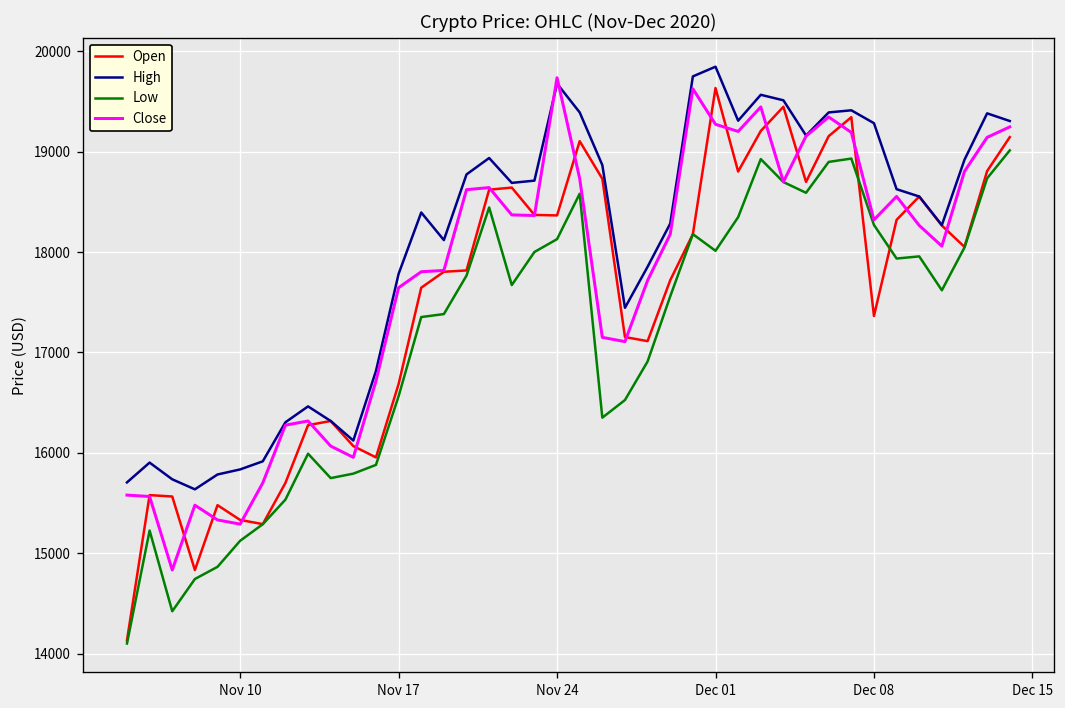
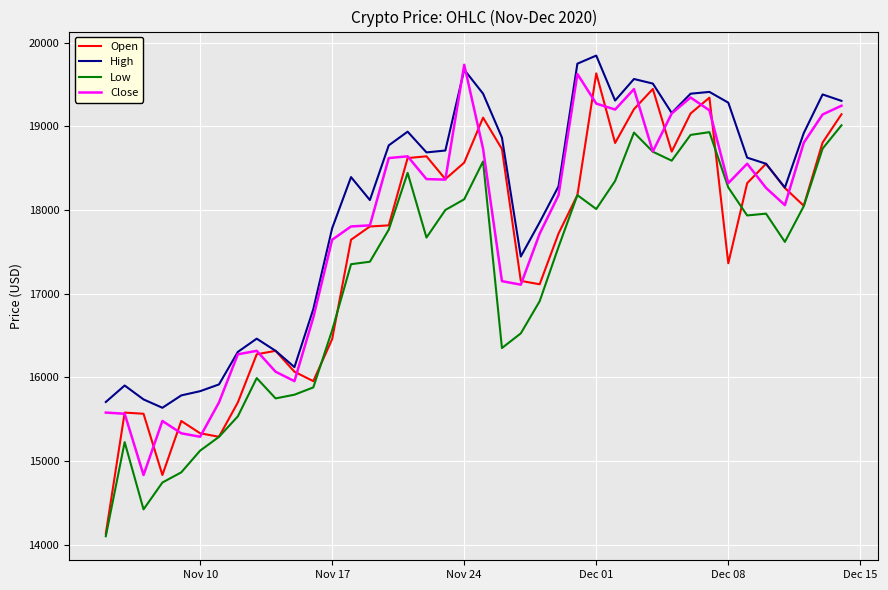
  {
    "Open": {
      "Nov 10": 15300,
-     "Nov 17": 16700,
-     "Nov 24": 18400,
+     "Nov 17": 16500,
+     "Nov 24": 18600,
      "Dec 01": 19600,
      "Dec 08": 17400
    },
    "High": {
      "Nov 10": 15800,
      "Nov 17": 17800,
      "Nov 24": 19700,
      "Dec 01": 19800,
      "Dec 08": 19300
    },
    "Low": {
      "Nov 10": 15100,
      "Nov 17": 16600,
      "Nov 24": 18100,
      "Dec 01": 18000,
      "Dec 08": 18300
    },
    "Close": {
      "Nov 10": 15300,
      "Nov 17": 17600,
      "Nov 24": 19700,
      "Dec 01": 19300,
      "Dec 08": 18300
    }
  }
